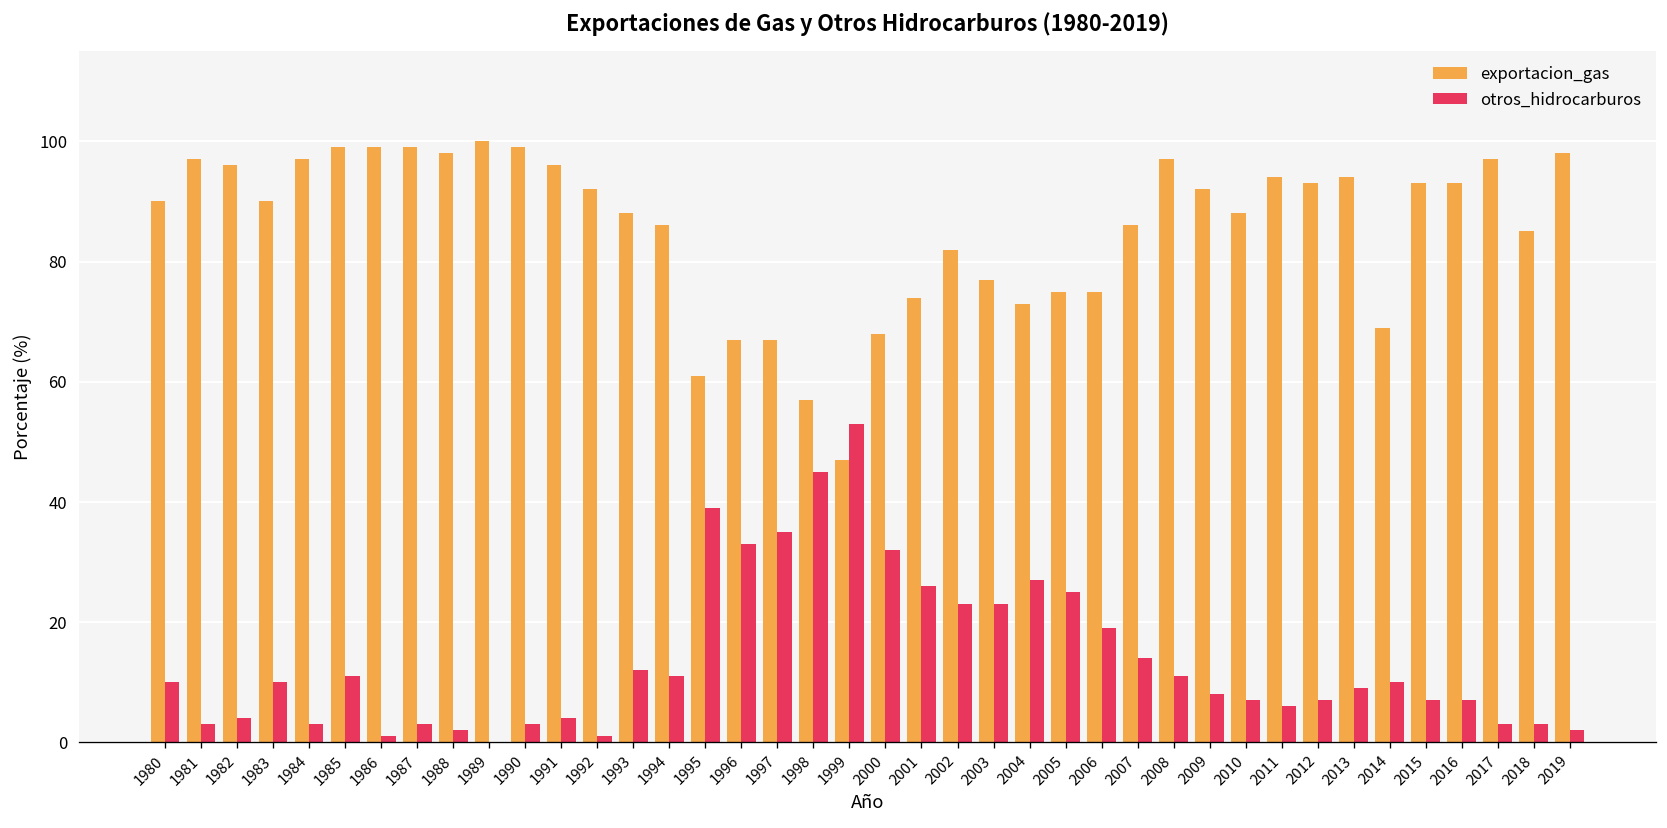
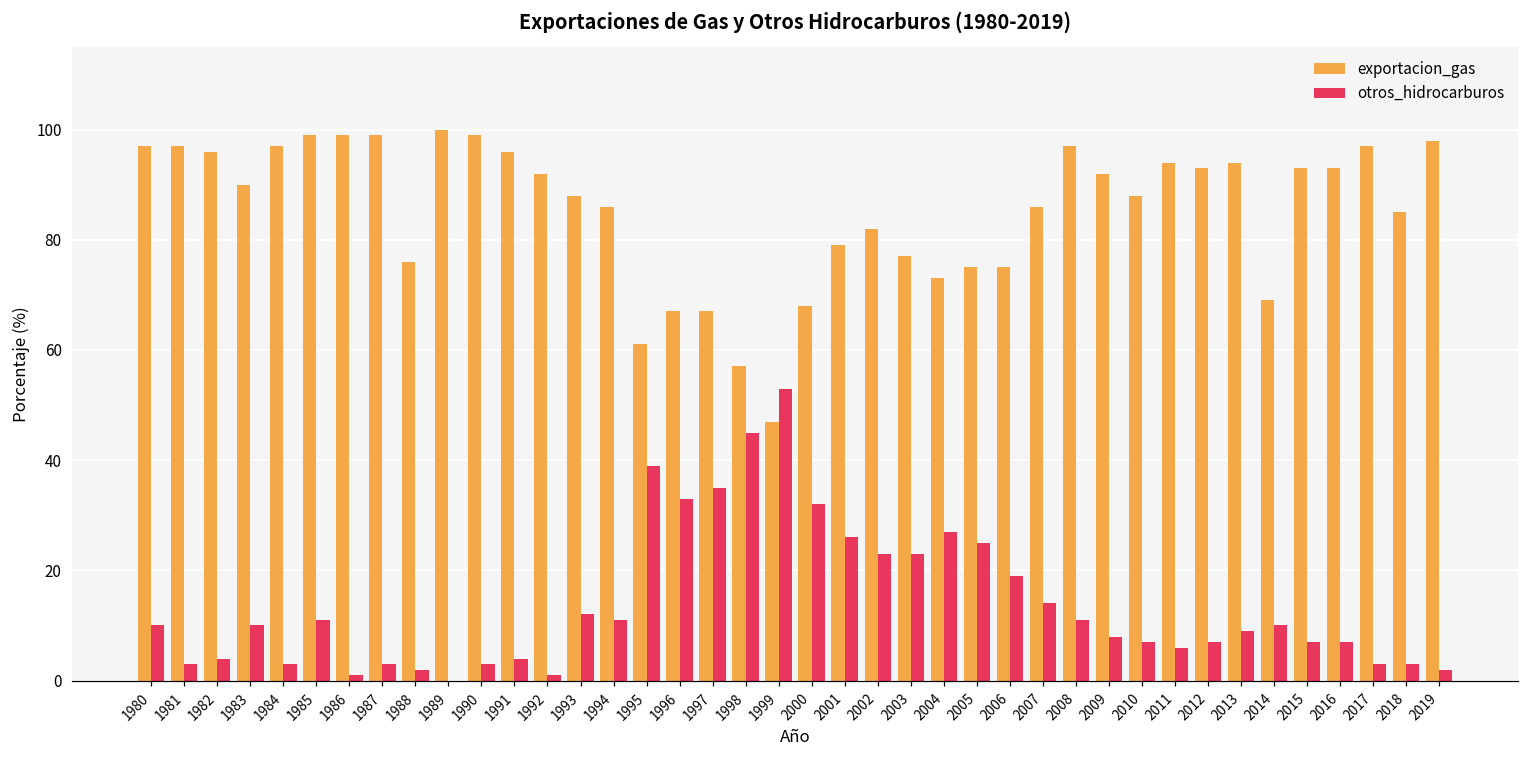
  {
    "exportacion_gas": {
-     "1980": 90,
+     "1980": 97,
      "1981": 97,
      "1982": 96,
      "1983": 90,
      "1984": 97,
      "1985": 99,
      "1986": 99,
      "1987": 99,
-     "1988": 98,
+     "1988": 76,
      "1989": 100,
      "1990": 99,
      "1991": 96,
      "1992": 92,
      "1993": 88,
      "1994": 86,
      "1995": 61,
      "1996": 67,
      "1997": 67,
      "1998": 57,
      "1999": 47,
      "2000": 68,
-     "2001": 74,
+     "2001": 79,
      "2002": 82,
      "2003": 77,
      "2004": 73,
      "2005": 75,
      "2006": 75,
      "2007": 86,
      "2008": 97,
      "2009": 92,
      "2010": 88,
      "2011": 94,
      "2012": 93,
      "2013": 94,
      "2014": 69,
      "2015": 93,
      "2016": 93,
      "2017": 97,
      "2018": 85,
      "2019": 98
    },
    "otros_hidrocarburos": {
      "1980": 10,
      "1981": 3,
      "1982": 4,
      "1983": 10,
      "1984": 3,
      "1985": 11,
      "1986": 1,
      "1987": 3,
      "1988": 2,
      "1989": 0,
      "1990": 3,
      "1991": 4,
      "1992": 1,
      "1993": 12,
      "1994": 11,
      "1995": 39,
      "1996": 33,
      "1997": 35,
      "1998": 45,
      "1999": 53,
      "2000": 32,
      "2001": 26,
      "2002": 23,
      "2003": 23,
      "2004": 27,
      "2005": 25,
      "2006": 19,
      "2007": 14,
      "2008": 11,
      "2009": 8,
      "2010": 7,
      "2011": 6,
      "2012": 7,
      "2013": 9,
      "2014": 10,
      "2015": 7,
      "2016": 7,
      "2017": 3,
      "2018": 3,
      "2019": 2
    }
  }
